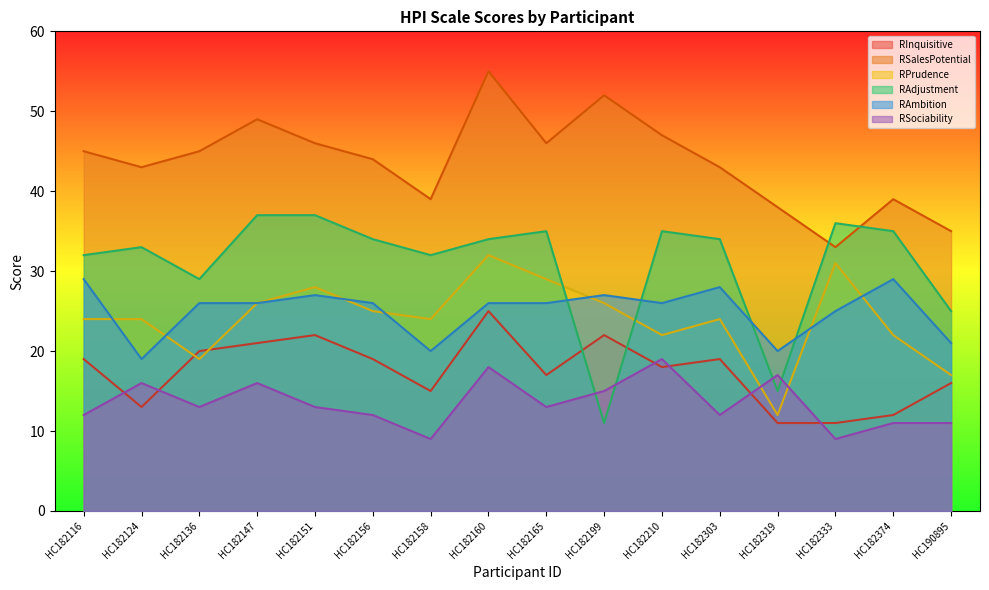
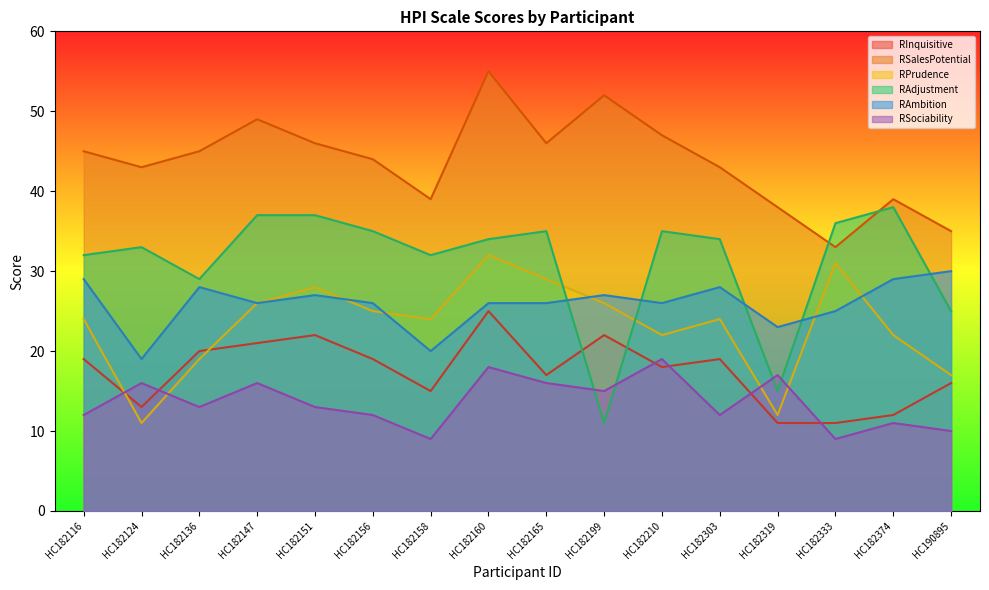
  {
    "RPrudence": {
      "HC182116": 24,
-     "HC182124": 24,
+     "HC182124": 11,
      "HC182136": 19,
      "HC182151": 28,
      "HC182156": 25,
      "HC182158": 24,
      "HC182160": 32,
      "HC182165": 29,
      "HC182199": 26,
      "HC182210": 22,
      "HC182303": 24,
      "HC182319": 12,
      "HC182333": 31,
      "HC182374": 22,
      "HC190895": 17
    },
    "RAdjustment": {
      "HC182116": 32,
      "HC182124": 33,
      "HC182136": 29,
      "HC182147": 37,
      "HC182151": 37,
-     "HC182156": 34,
+     "HC182156": 35,
      "HC182158": 32,
      "HC182160": 34,
      "HC182165": 35,
      "HC182199": 11,
      "HC182210": 35,
      "HC182303": 34,
      "HC182319": 15,
      "HC182333": 36,
-     "HC182374": 35,
+     "HC182374": 38,
      "HC190895": 25
    },
    "RAmbition": {
      "HC182116": 29,
      "HC182124": 19,
-     "HC182136": 26,
+     "HC182136": 28,
      "HC182151": 27,
      "HC182156": 26,
      "HC182158": 20,
      "HC182160": 26,
      "HC182165": 26,
      "HC182199": 27,
      "HC182210": 26,
      "HC182303": 28,
-     "HC182319": 20,
+     "HC182319": 23,
      "HC182333": 25,
      "HC182374": 29,
-     "HC190895": 21
+     "HC190895": 30
    },
    "RSociability": {
      "HC182116": 12,
      "HC182124": 16,
      "HC182136": 13,
      "HC182147": 16,
      "HC182151": 13,
      "HC182156": 12,
      "HC182158": 9,
      "HC182160": 18,
-     "HC182165": 13,
+     "HC182165": 16,
      "HC182199": 15,
      "HC182210": 19,
      "HC182303": 12,
      "HC182319": 17,
      "HC182333": 9,
      "HC182374": 11,
-     "HC190895": 11
+     "HC190895": 10
    }
  }
